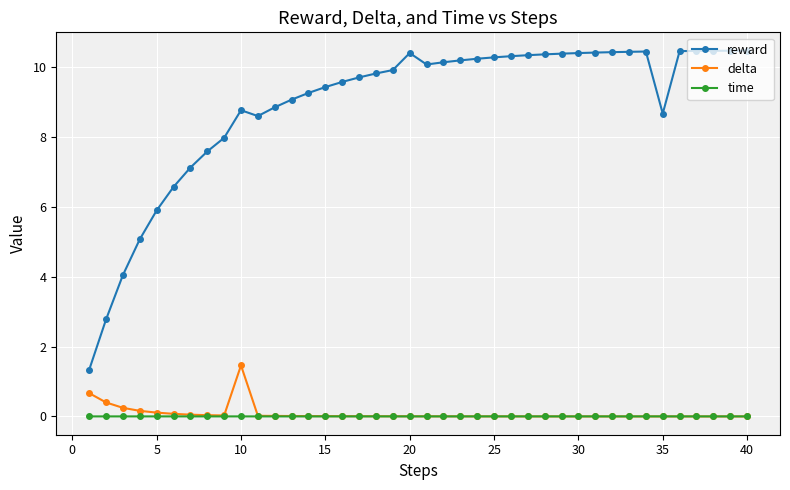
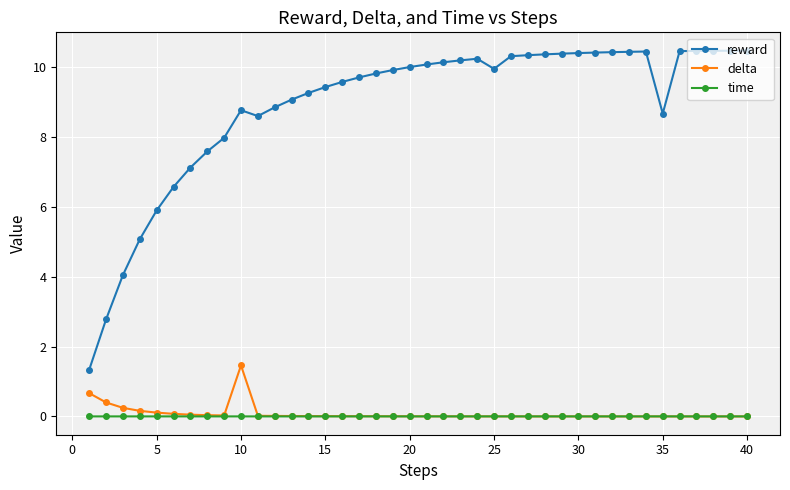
  {
    "reward": {
      "5": 5.9,
      "10": 8.8,
      "15": 9.4,
-     "20": 10.4,
-     "25": 10.3,
+     "20": 10.0,
+     "25": 9.9,
      "30": 10.4,
      "35": 8.7
    },
    "delta": {
      "5": 0.1,
      "10": 1.5
    },
    "time": {
      "5": 0.0,
      "10": 0.0
    }
  }
